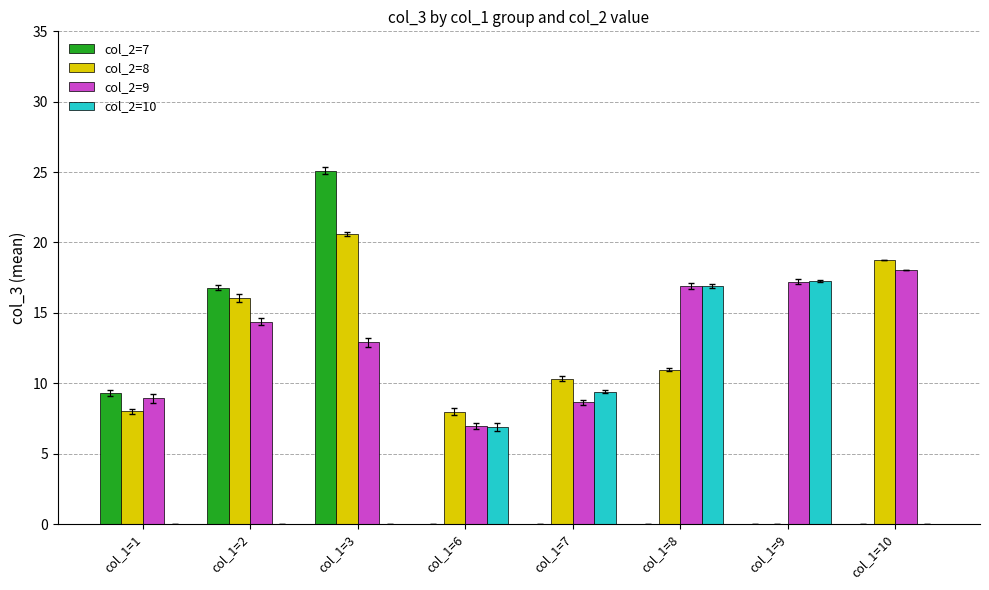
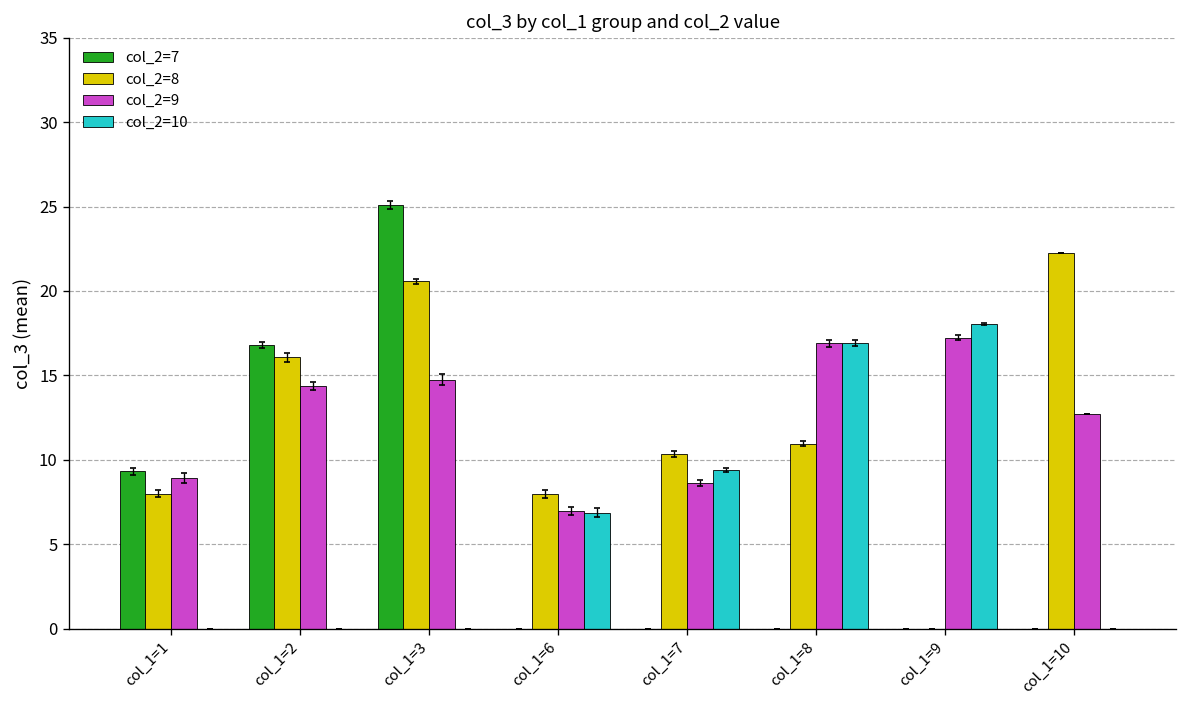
  {
    "col_2=7": {
      "col_1=1": 9.3,
      "col_1=2": 16.8,
      "col_1=3": 25.1,
      "col_1=6": 0.0,
      "col_1=7": 0.0,
      "col_1=8": 0.0,
      "col_1=9": 0.0,
      "col_1=10": 0.0
    },
    "col_2=8": {
      "col_1=1": 8.0,
      "col_1=2": 16.1,
      "col_1=3": 20.6,
      "col_1=6": 8.0,
      "col_1=7": 10.3,
      "col_1=8": 11.0,
      "col_1=9": 0.0,
-     "col_1=10": 18.8
+     "col_1=10": 22.2
    },
    "col_2=9": {
      "col_1=1": 8.9,
      "col_1=2": 14.4,
-     "col_1=3": 12.9,
+     "col_1=3": 14.8,
      "col_1=6": 7.0,
      "col_1=7": 8.6,
      "col_1=8": 16.9,
      "col_1=9": 17.2,
-     "col_1=10": 18.0
+     "col_1=10": 12.7
    },
    "col_2=10": {
      "col_1=1": 0.0,
      "col_1=2": 0.0,
      "col_1=3": 0.0,
      "col_1=6": 6.9,
      "col_1=7": 9.4,
      "col_1=8": 16.9,
-     "col_1=9": 17.3,
+     "col_1=9": 18.0,
      "col_1=10": 0.0
    }
  }
